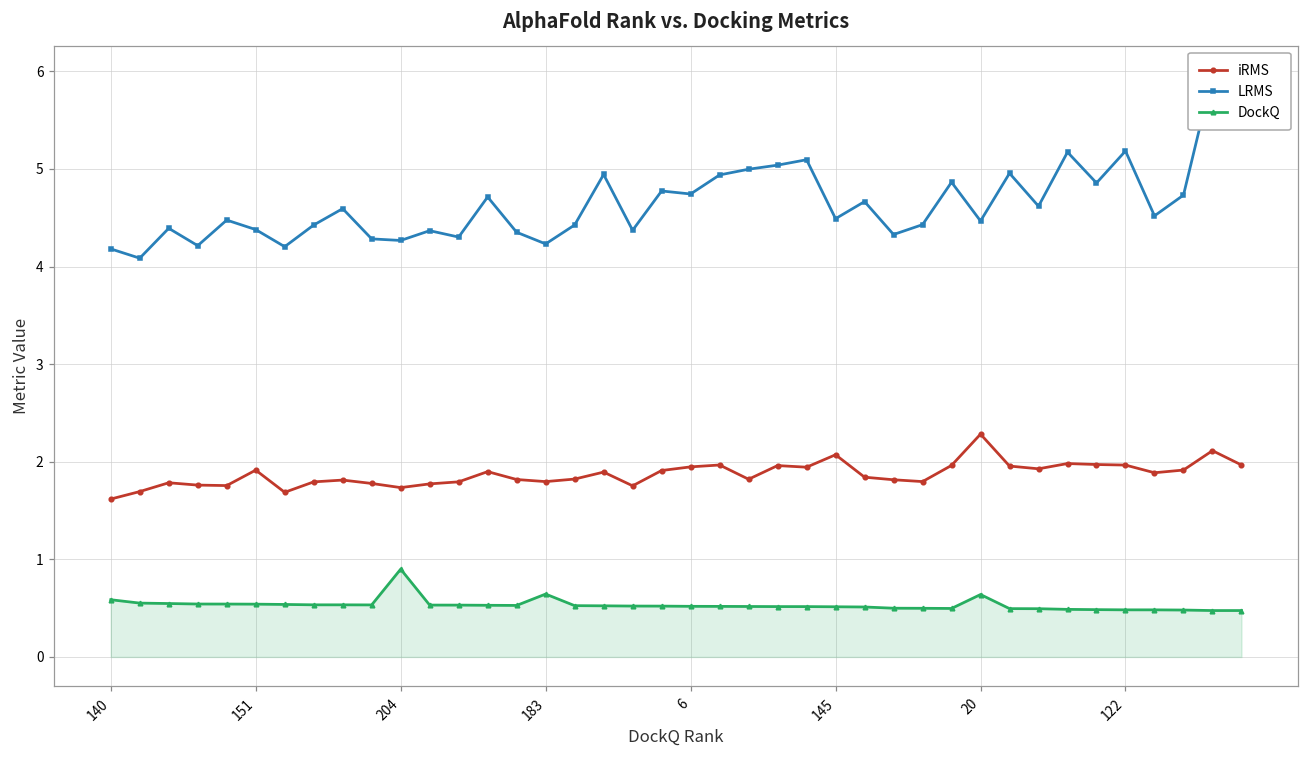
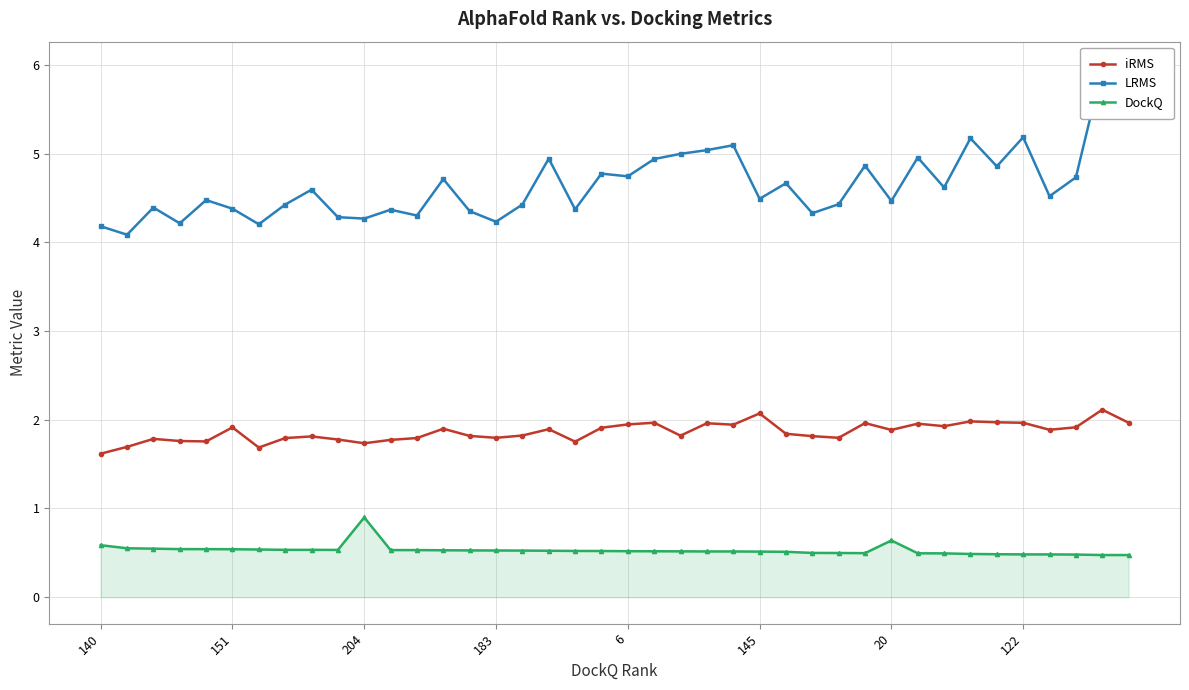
  {
    "iRMS": {
      "140": 1.6,
      "151": 1.9,
      "204": 1.7,
      "183": 1.8,
      "145": 2.1,
-     "20": 2.3,
+     "20": 1.9,
      "122": 2.0
    },
    "LRMS": {
      "140": 4.2,
      "151": 4.4,
      "204": 4.3,
      "183": 4.2,
      "145": 4.5,
      "20": 4.5,
      "122": 5.2
    },
    "DockQ": {
      "140": 0.6,
      "151": 0.5,
      "204": 0.9,
-     "183": 0.6,
+     "183": 0.5,
      "145": 0.5,
      "20": 0.6,
      "122": 0.5
    }
  }
